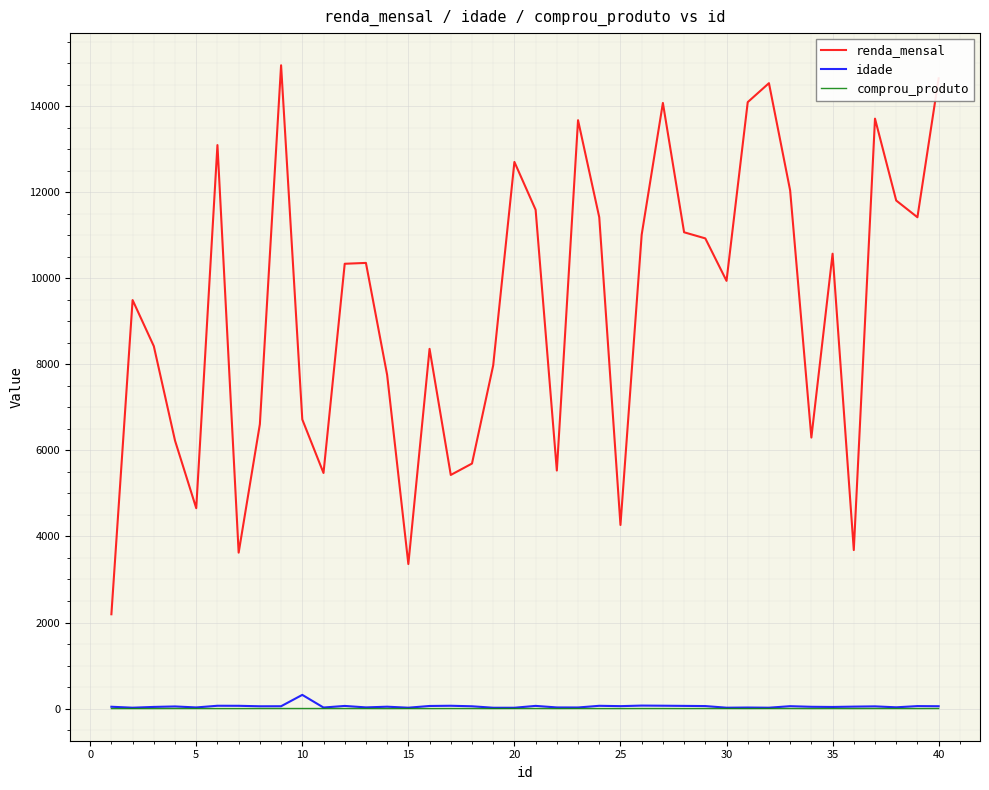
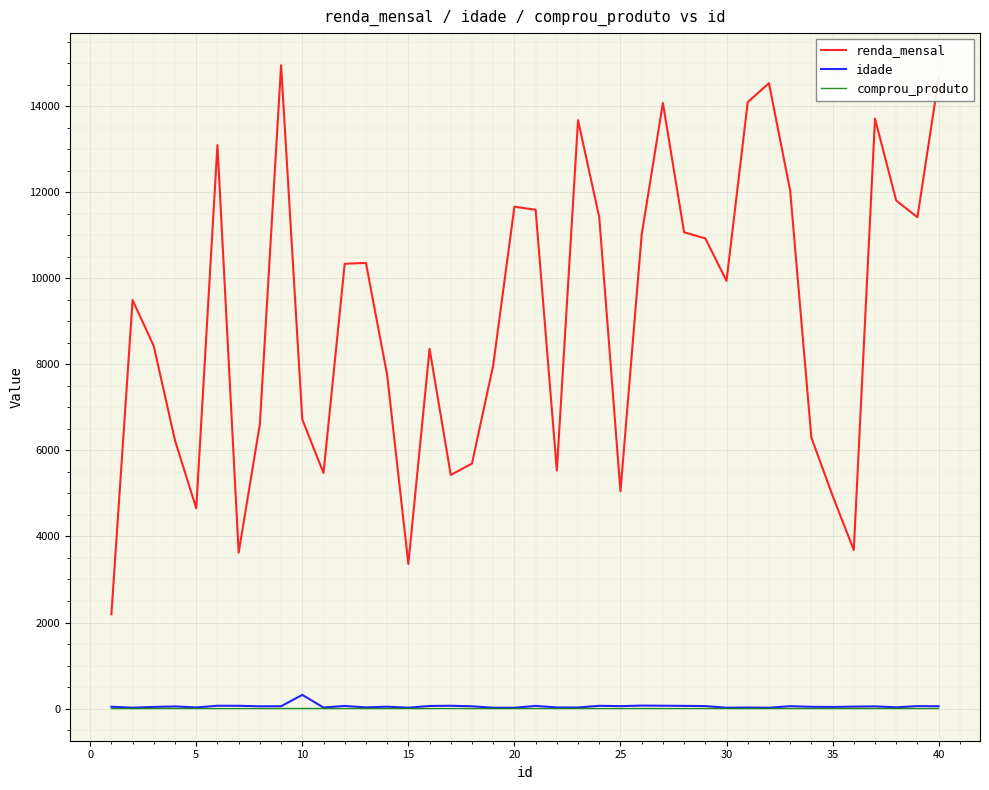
  {
    "renda_mensal": {
      "5": 4700,
      "10": 6700,
      "15": 3400,
-     "20": 12700,
-     "25": 4300,
+     "20": 11700,
+     "25": 5100,
      "30": 9900,
-     "35": 10600
+     "35": 4900
    },
    "idade": {
      "10": 300
    },
    "comprou_produto": {
      "10": 0
    }
  }
